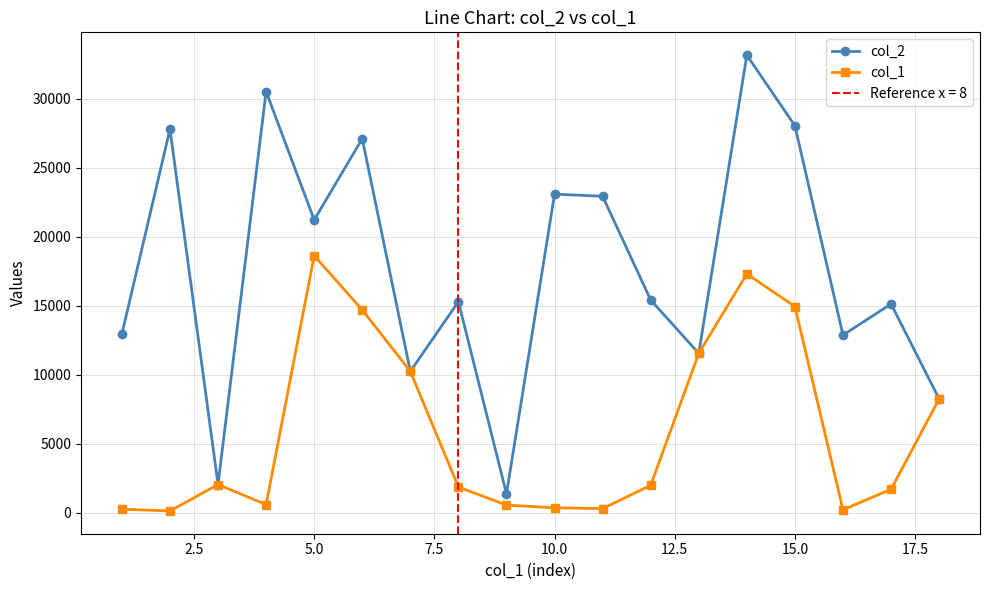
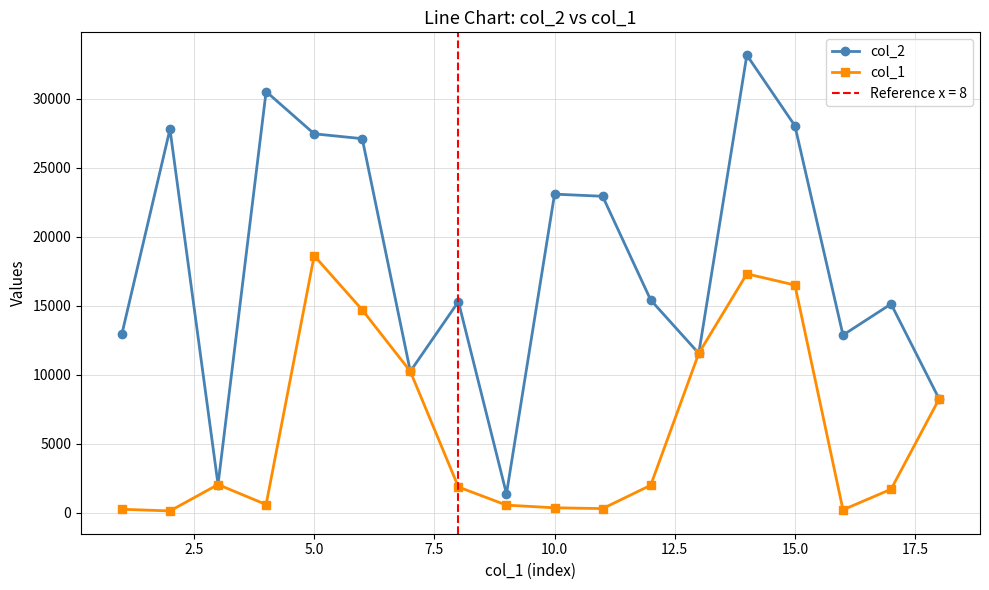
  {
    "col_2": {
-     "5.0": 21200,
+     "5.0": 27400,
      "10.0": 23100,
      "15.0": 28000
    },
    "col_1": {
      "5.0": 18600,
      "10.0": 300,
-     "15.0": 14900
+     "15.0": 16500
    }
  }
